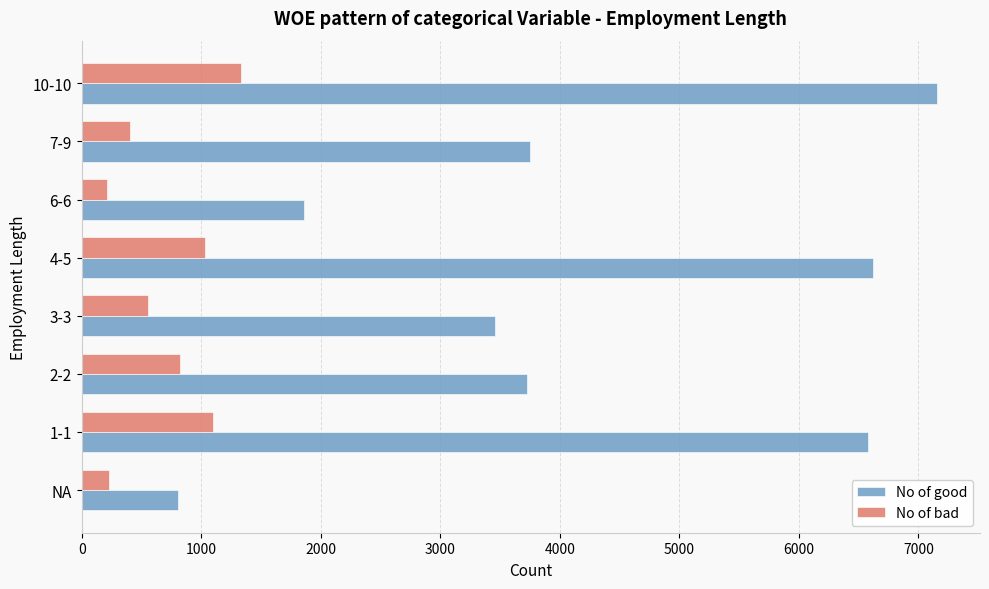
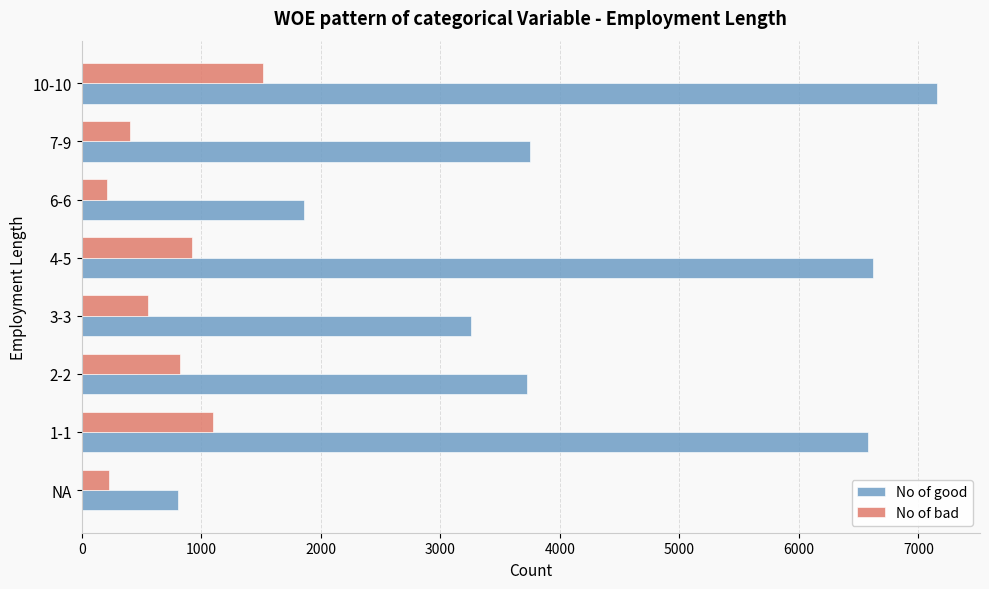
  {
    "No of good": {
      "10-10": 7160,
      "7-9": 3750,
      "6-6": 1860,
      "4-5": 6620,
-     "3-3": 3460,
+     "3-3": 3260,
      "2-2": 3720,
      "1-1": 6580,
      "NA": 810
    },
    "No of bad": {
-     "10-10": 1330,
+     "10-10": 1510,
      "7-9": 400,
      "6-6": 210,
-     "4-5": 1030,
+     "4-5": 920,
      "3-3": 560,
      "2-2": 820,
      "1-1": 1100,
      "NA": 230
    }
  }
